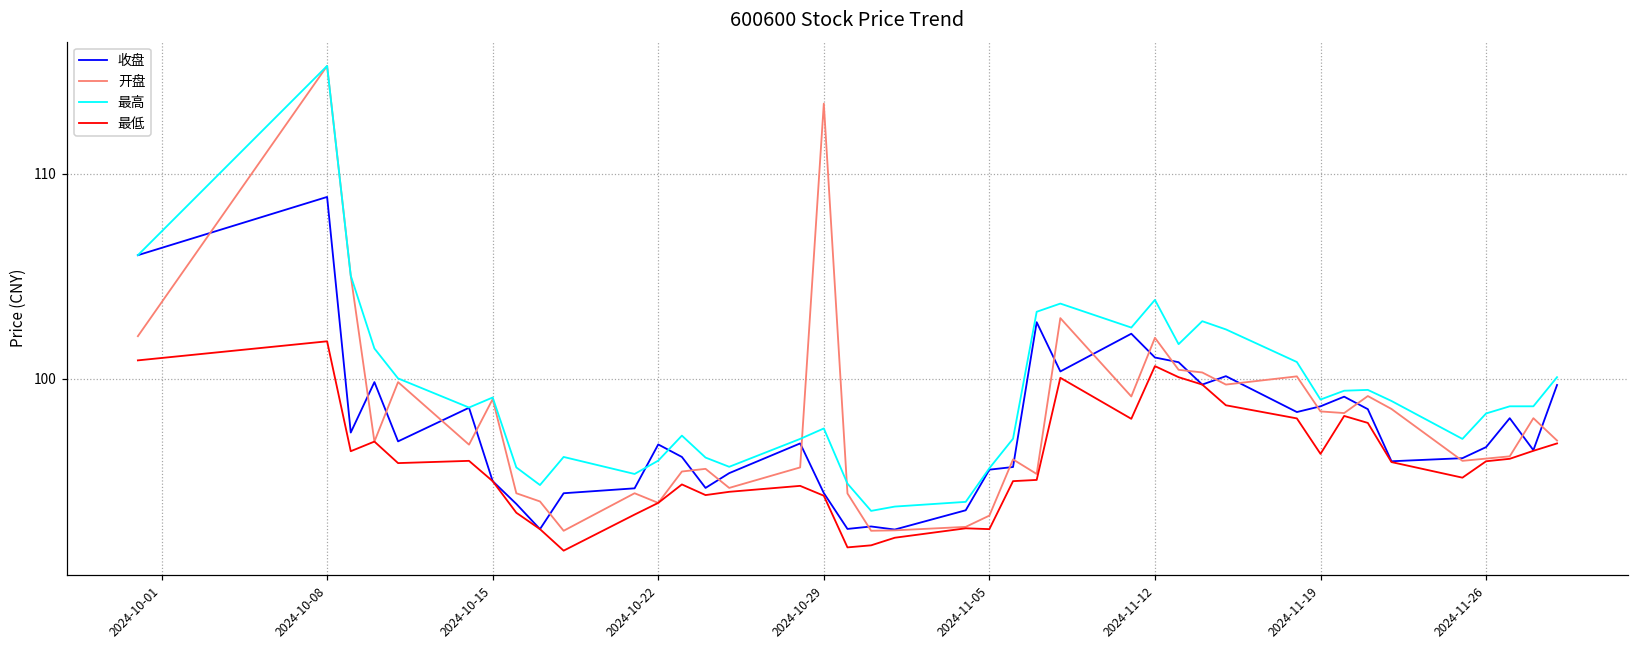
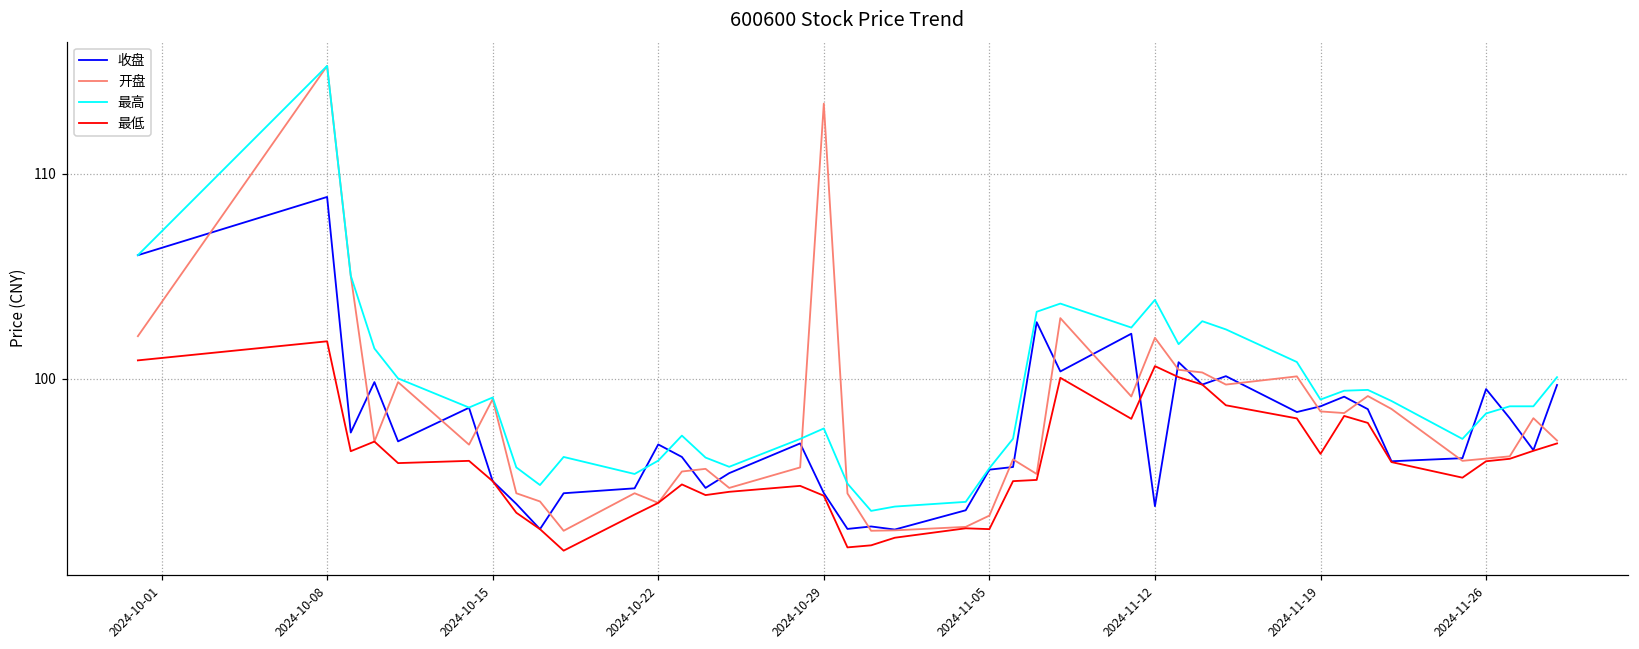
  {
    "收盘": {
      "2024-10-08": 108.9,
      "2024-10-22": 96.8,
-     "2024-11-12": 101.0,
+     "2024-11-12": 93.8,
      "2024-11-19": 98.7,
-     "2024-11-26": 96.7
+     "2024-11-26": 99.5
    },
    "开盘": {
      "2024-10-29": 113.4,
      "2024-11-05": 93.3,
      "2024-11-12": 102.0,
      "2024-11-19": 98.4
    },
    "最高": {
      "2024-10-22": 96.0,
      "2024-10-29": 97.6,
      "2024-11-12": 103.9,
      "2024-11-19": 99.0,
      "2024-11-26": 98.3
    },
    "最低": {
      "2024-10-08": 101.8,
      "2024-11-05": 92.7,
      "2024-11-12": 100.6,
      "2024-11-19": 96.3
    }
  }
